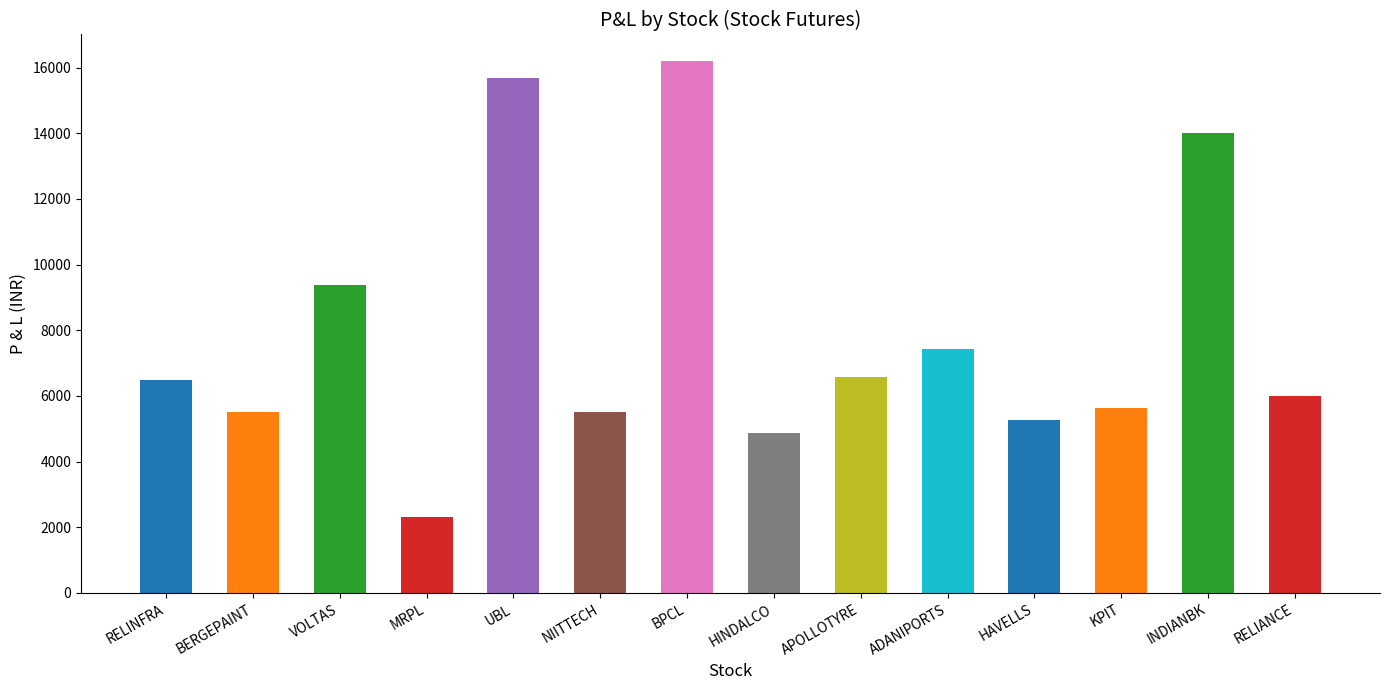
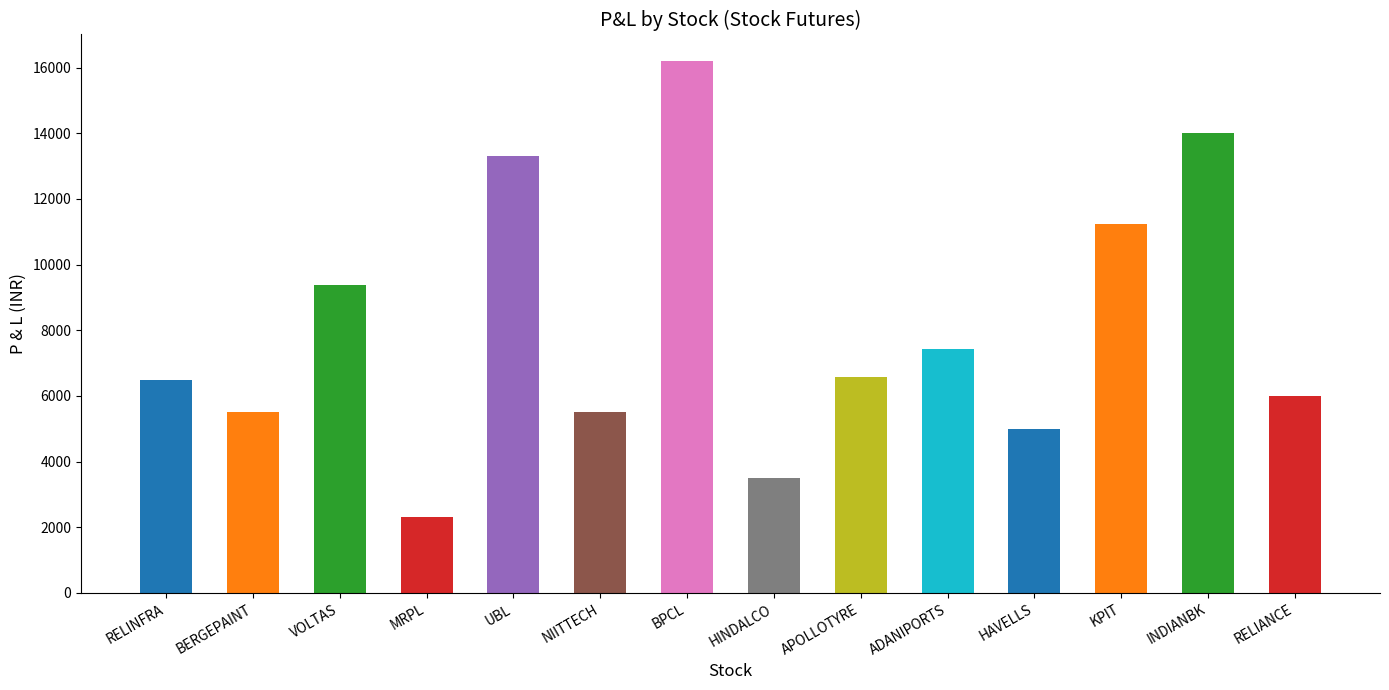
  {
    "RELINFRA": 6500,
    "BERGEPAINT": 5500,
    "VOLTAS": 9400,
    "MRPL": 2300,
-   "UBL": 15700,
+   "UBL": 13300,
    "NIITTECH": 5500,
    "BPCL": 16200,
-   "HINDALCO": 4900,
+   "HINDALCO": 3500,
    "APOLLOTYRE": 6600,
    "ADANIPORTS": 7400,
-   "HAVELLS": 5300,
-   "KPIT": 5600,
+   "HAVELLS": 5000,
+   "KPIT": 11200,
    "INDIANBK": 14000,
    "RELIANCE": 6000
  }
